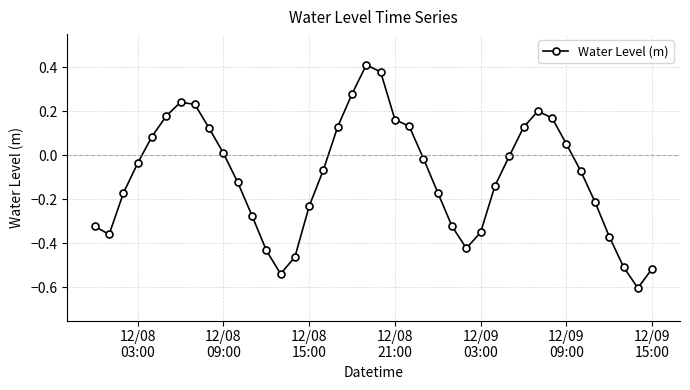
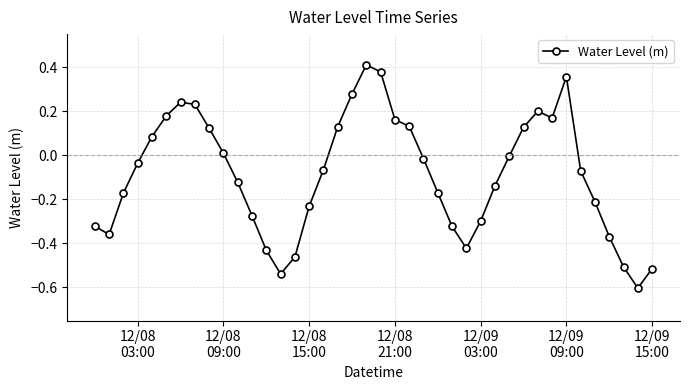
  {
    "12/08 03:00": -0.04,
    "12/08 09:00": 0.01,
    "12/08 15:00": -0.23,
    "12/08 21:00": 0.16,
-   "12/09 03:00": -0.35,
-   "12/09 09:00": 0.05,
+   "12/09 03:00": -0.30,
+   "12/09 09:00": 0.36,
    "12/09 15:00": -0.51
  }
